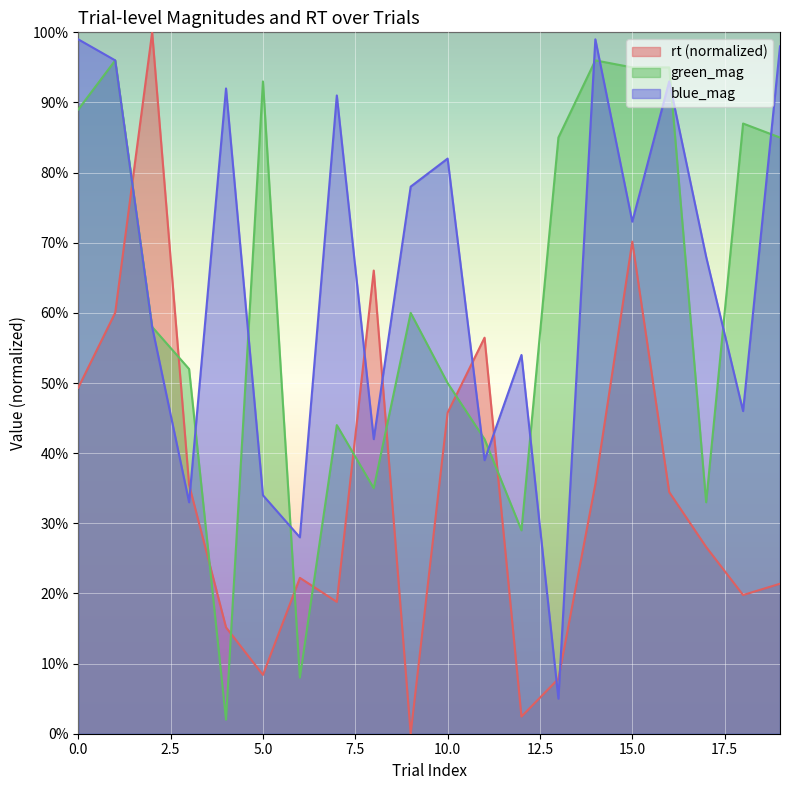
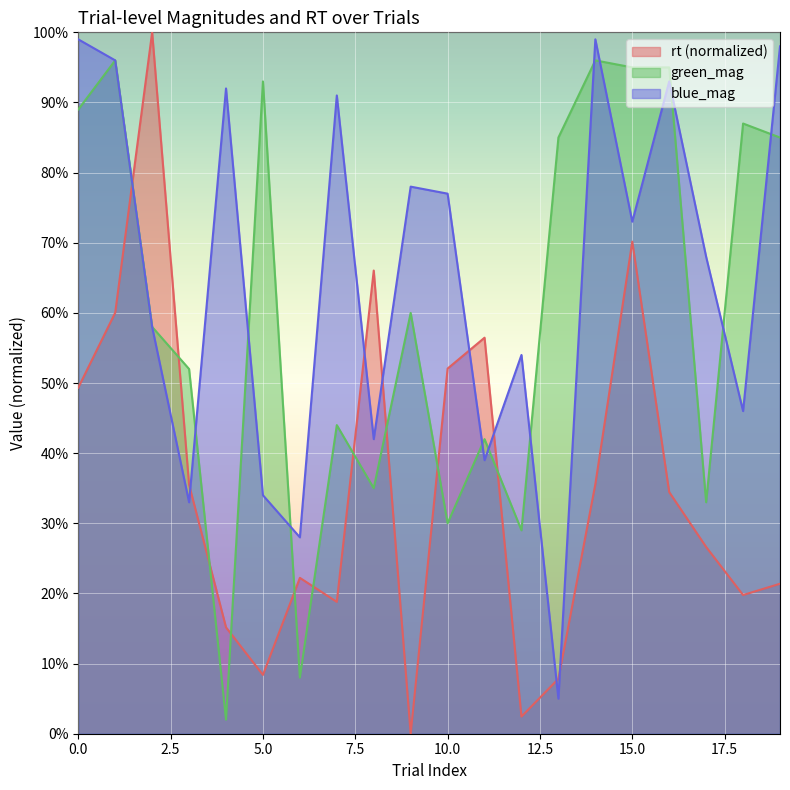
  {
    "rt (normalized)": {
      "0.0": "49%",
      "5.0": "8%",
-     "10.0": "46%",
+     "10.0": "52%",
      "15.0": "70%"
    },
    "green_mag": {
      "0.0": "89%",
      "5.0": "93%",
-     "10.0": "50%"
+     "10.0": "30%"
    },
    "blue_mag": {
      "0.0": "99%",
      "5.0": "34%",
-     "10.0": "82%",
+     "10.0": "77%",
      "15.0": "73%"
    }
  }
